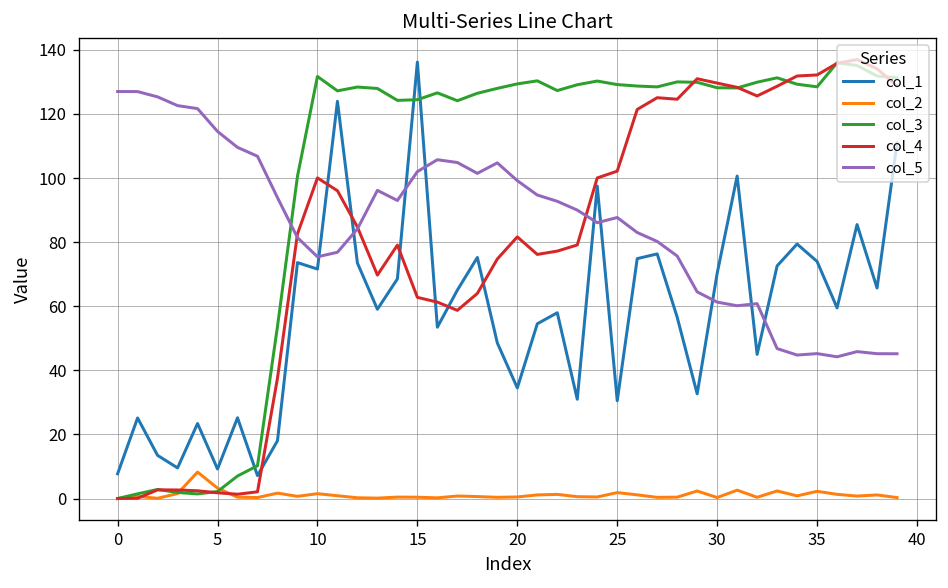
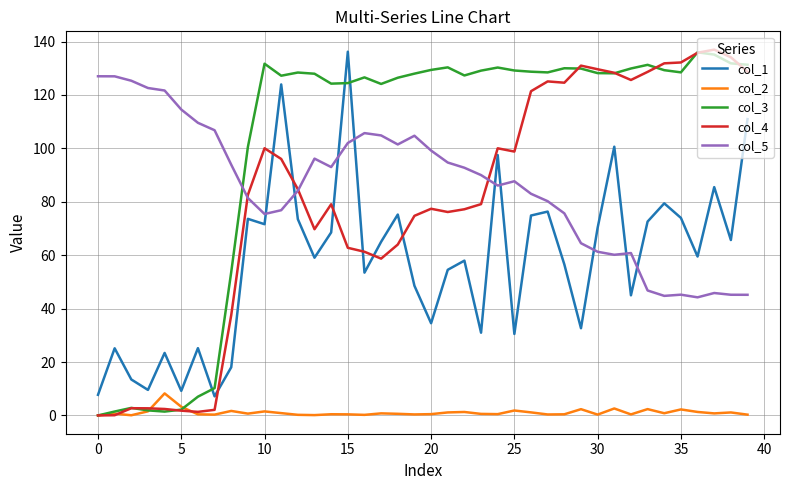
  {
    "col_1": {
      "0": 8,
      "5": 9,
      "10": 72,
      "15": 136,
      "20": 35,
      "25": 31,
      "30": 70,
      "35": 74
    },
    "col_2": {
      "5": 3,
      "10": 2,
      "15": 0,
      "20": 0,
      "25": 2,
      "30": 0,
      "35": 2
    },
    "col_3": {
      "10": 132,
      "15": 124,
      "20": 129,
      "25": 129,
      "30": 128,
      "35": 128
    },
    "col_4": {
      "10": 100,
      "15": 63,
-     "20": 82,
-     "25": 102,
+     "20": 77,
+     "25": 99,
      "30": 130,
      "35": 132
    },
    "col_5": {
      "0": 127,
      "5": 115,
      "10": 75,
      "15": 102,
      "20": 99,
      "25": 88,
      "30": 61,
      "35": 45
    }
  }
